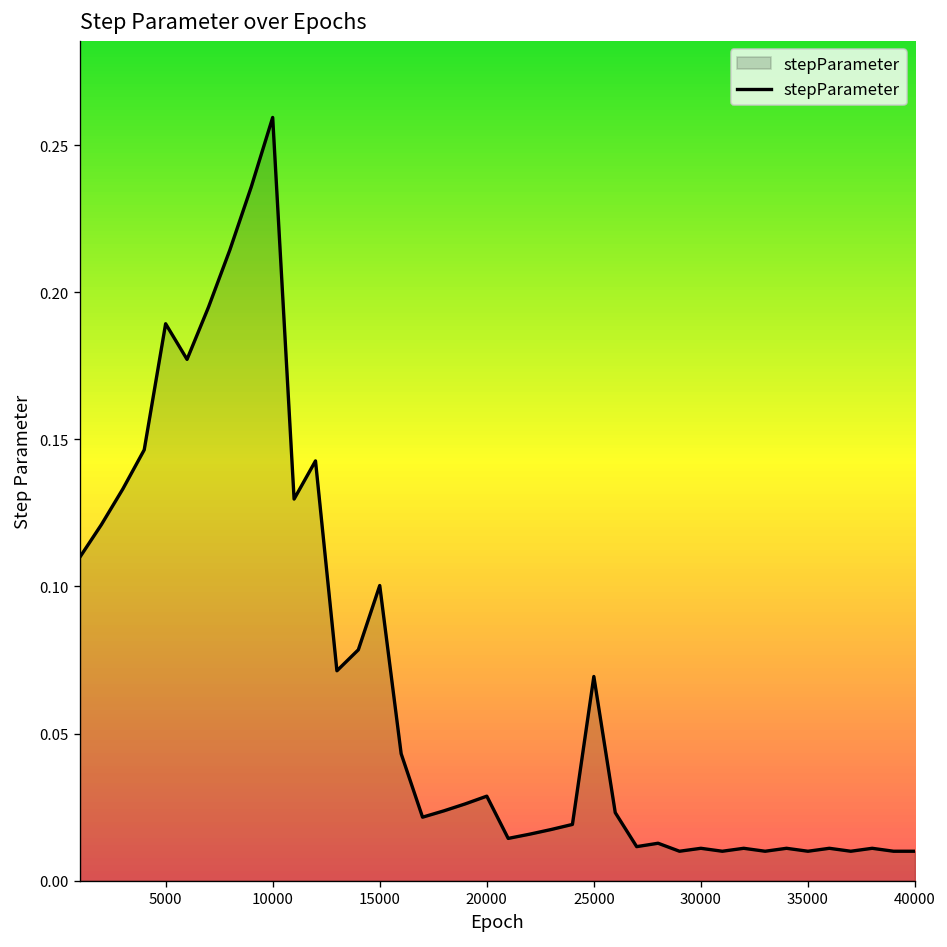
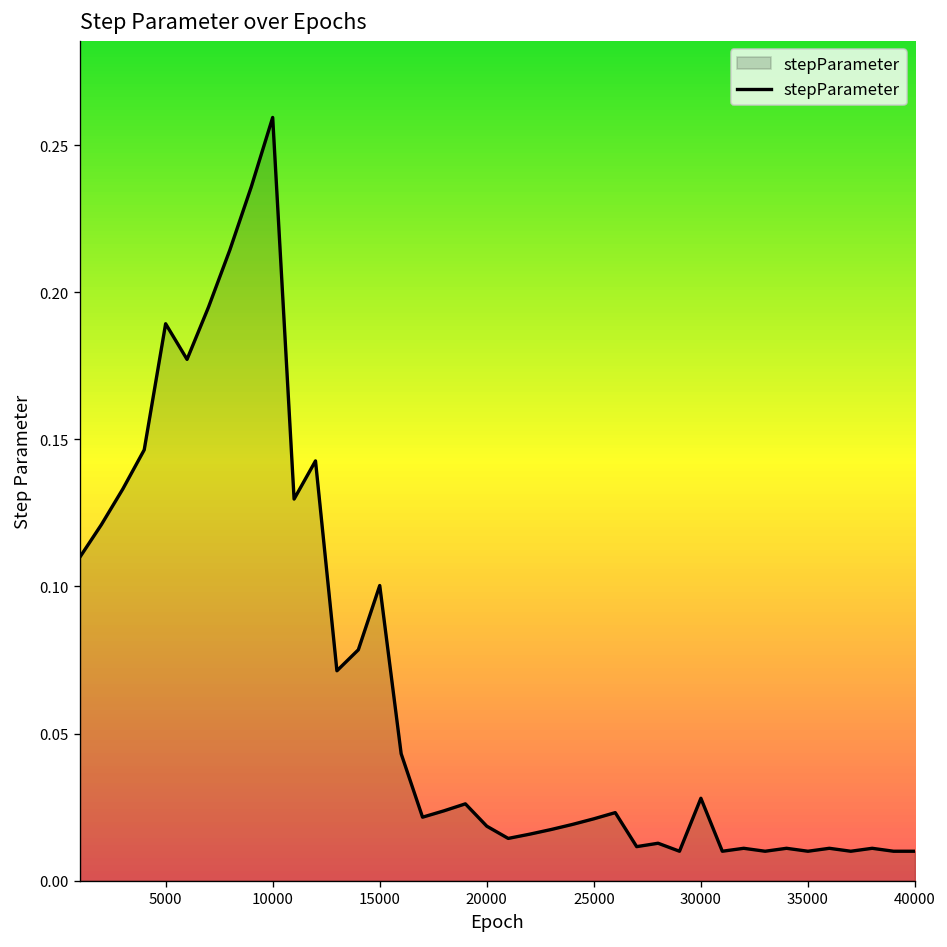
  {
    "5000": 0.189,
    "10000": 0.259,
    "15000": 0.100,
-   "20000": 0.029,
-   "25000": 0.069,
-   "30000": 0.011,
+   "20000": 0.019,
+   "25000": 0.021,
+   "30000": 0.028,
    "35000": 0.010,
    "40000": 0.010
  }
